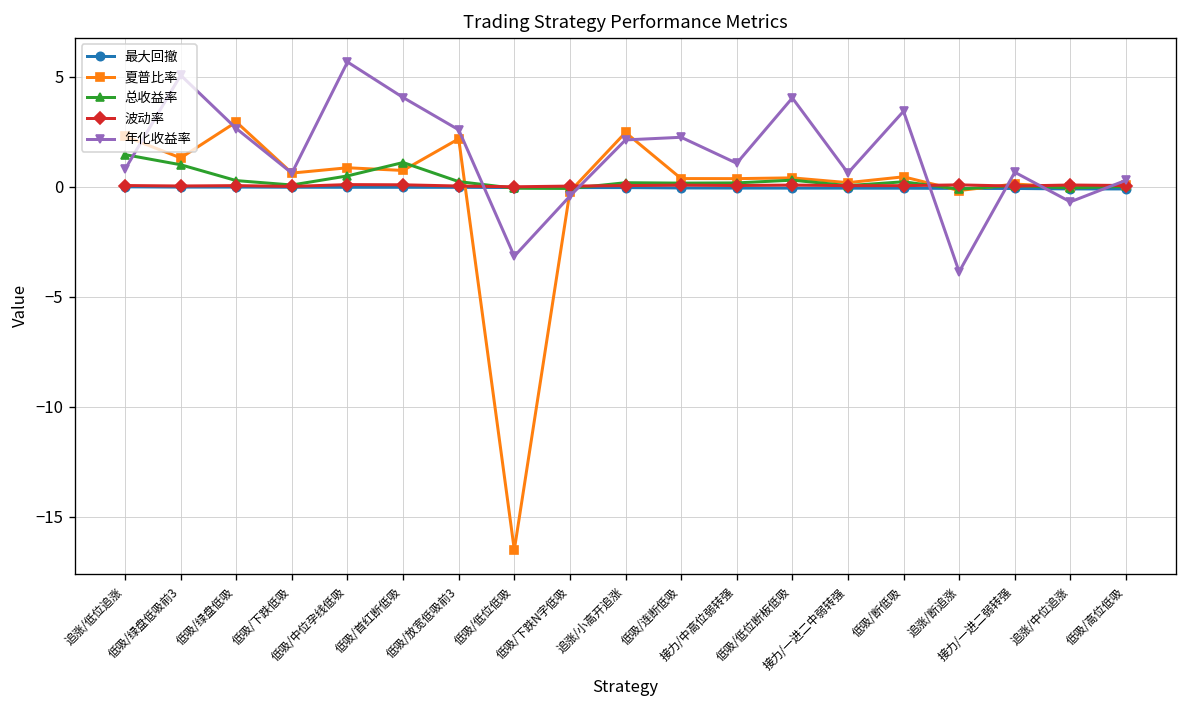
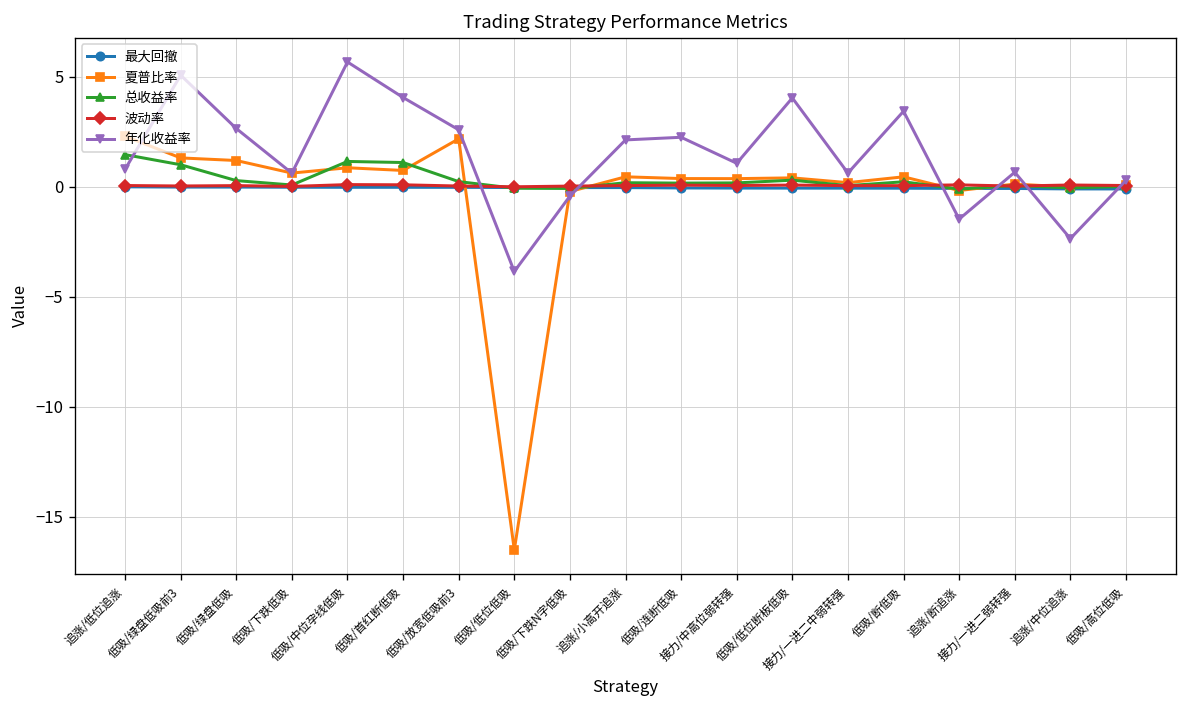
  {
    "最大回撤": {
      "低吸/低位断板低吸": -0.1
    },
    "夏普比率": {
      "低吸/绿盘低吸前3": 1.3,
-     "低吸/绿盘低吸": 2.9,
+     "低吸/绿盘低吸": 1.2,
      "低吸/中位孕线低吸": 0.9,
      "低吸/首红断低吸": 0.7,
      "低吸/放宽低吸前3": 2.2,
      "低吸/低位低吸": -16.5,
      "低吸/下跌N字低吸": -0.2,
-     "追涨/小高开追涨": 2.5,
+     "追涨/小高开追涨": 0.5,
      "低吸/连断低吸": 0.4,
      "接力/中高位弱转强": 0.4,
      "低吸/断低吸": 0.5
    },
    "总收益率": {
      "追涨/低位追涨": 1.5,
      "低吸/绿盘低吸前3": 1.0,
      "低吸/绿盘低吸": 0.3,
-     "低吸/中位孕线低吸": 0.5,
+     "低吸/中位孕线低吸": 1.2,
      "低吸/首红断低吸": 1.1,
      "低吸/放宽低吸前3": 0.2,
      "低吸/断低吸": 0.2
    },
    "波动率": {
      "低吸/低位断板低吸": 0.1,
      "追涨/断追涨": 0.1
    },
    "年化收益率": {
      "追涨/低位追涨": 0.8,
      "低吸/绿盘低吸": 2.6,
      "低吸/中位孕线低吸": 5.7,
      "低吸/首红断低吸": 4.1,
      "低吸/放宽低吸前3": 2.6,
-     "低吸/低位低吸": -3.2,
+     "低吸/低位低吸": -3.8,
      "低吸/下跌N字低吸": -0.4,
      "追涨/小高开追涨": 2.1,
      "低吸/连断低吸": 2.3,
      "接力/中高位弱转强": 1.1,
      "低吸/低位断板低吸": 4.0,
      "接力/一进二中弱转强": 0.6,
      "低吸/断低吸": 3.4,
-     "追涨/断追涨": -3.9,
+     "追涨/断追涨": -1.5,
      "接力/一进二弱转强": 0.7,
-     "追涨/中位追涨": -0.7,
+     "追涨/中位追涨": -2.4,
      "低吸/高位低吸": 0.3
    }
  }
